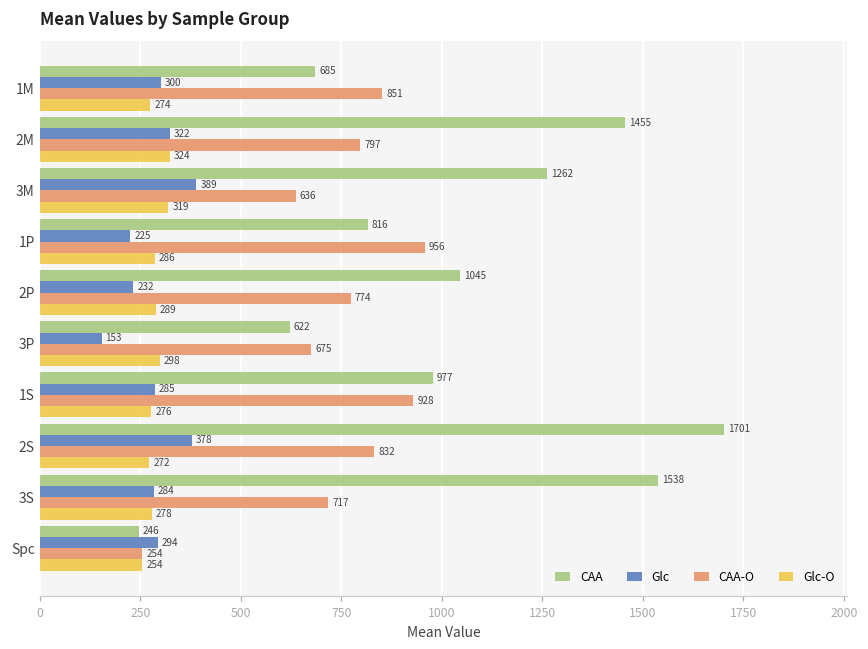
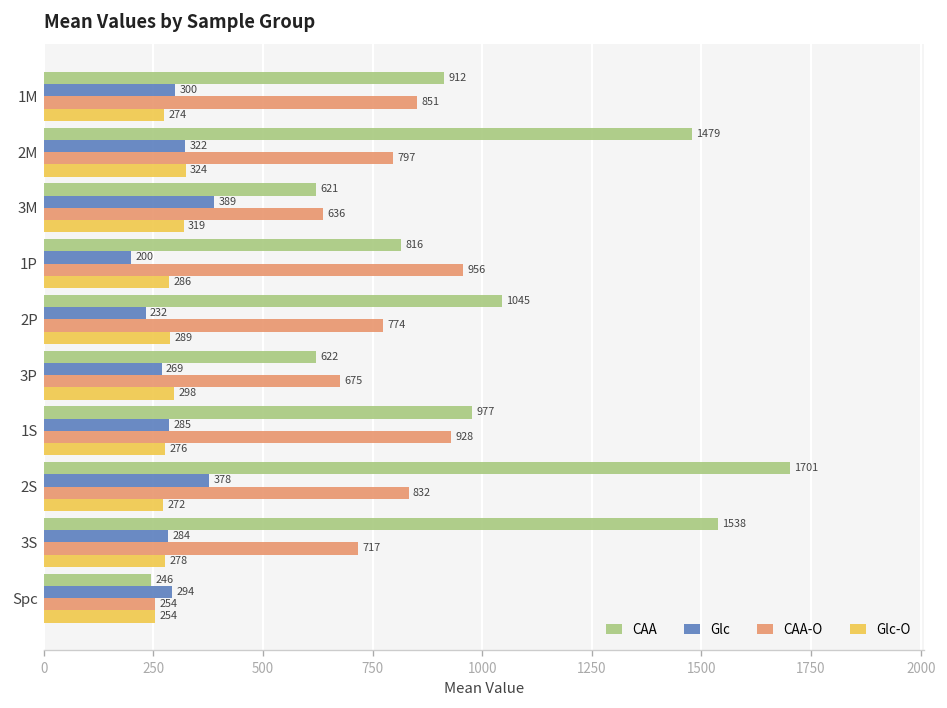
  {
    "CAA": {
-     "1M": 685,
-     "2M": 1455,
-     "3M": 1262,
+     "1M": 912,
+     "2M": 1479,
+     "3M": 621,
      "1P": 816,
      "2P": 1045,
      "3P": 622,
      "1S": 977,
      "2S": 1701,
      "3S": 1538,
      "Spc": 246
    },
    "Glc": {
      "1M": 300,
      "2M": 322,
      "3M": 389,
-     "1P": 225,
+     "1P": 200,
      "2P": 232,
-     "3P": 153,
+     "3P": 269,
      "1S": 285,
      "2S": 378,
      "3S": 284,
      "Spc": 294
    },
    "CAA-O": {
      "1M": 851,
      "2M": 797,
      "3M": 636,
      "1P": 956,
      "2P": 774,
      "3P": 675,
      "1S": 928,
      "2S": 832,
      "3S": 717,
      "Spc": 254
    },
    "Glc-O": {
      "1M": 274,
      "2M": 324,
      "3M": 319,
      "1P": 286,
      "2P": 289,
      "3P": 298,
      "1S": 276,
      "2S": 272,
      "3S": 278,
      "Spc": 254
    }
  }
